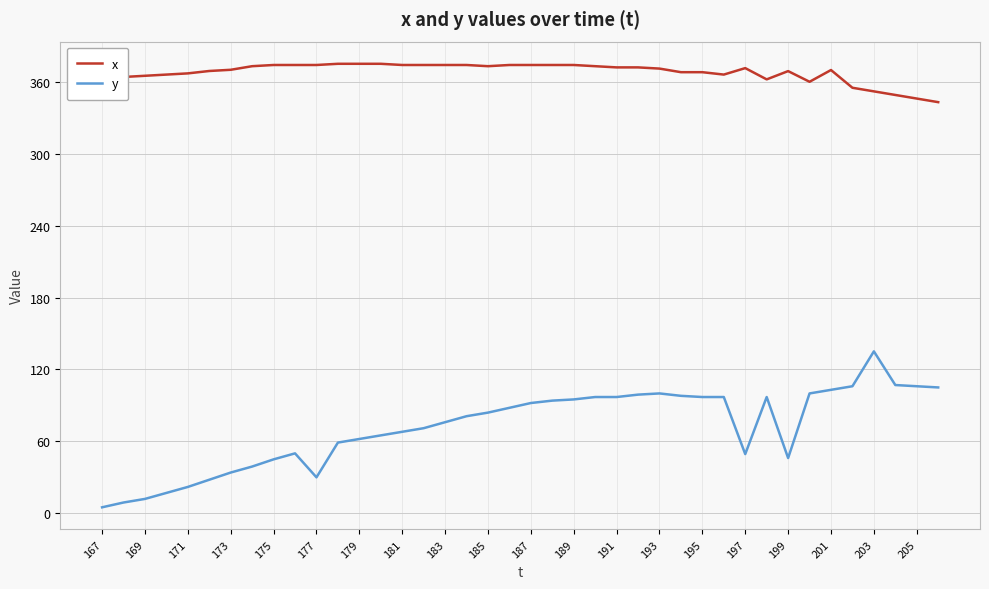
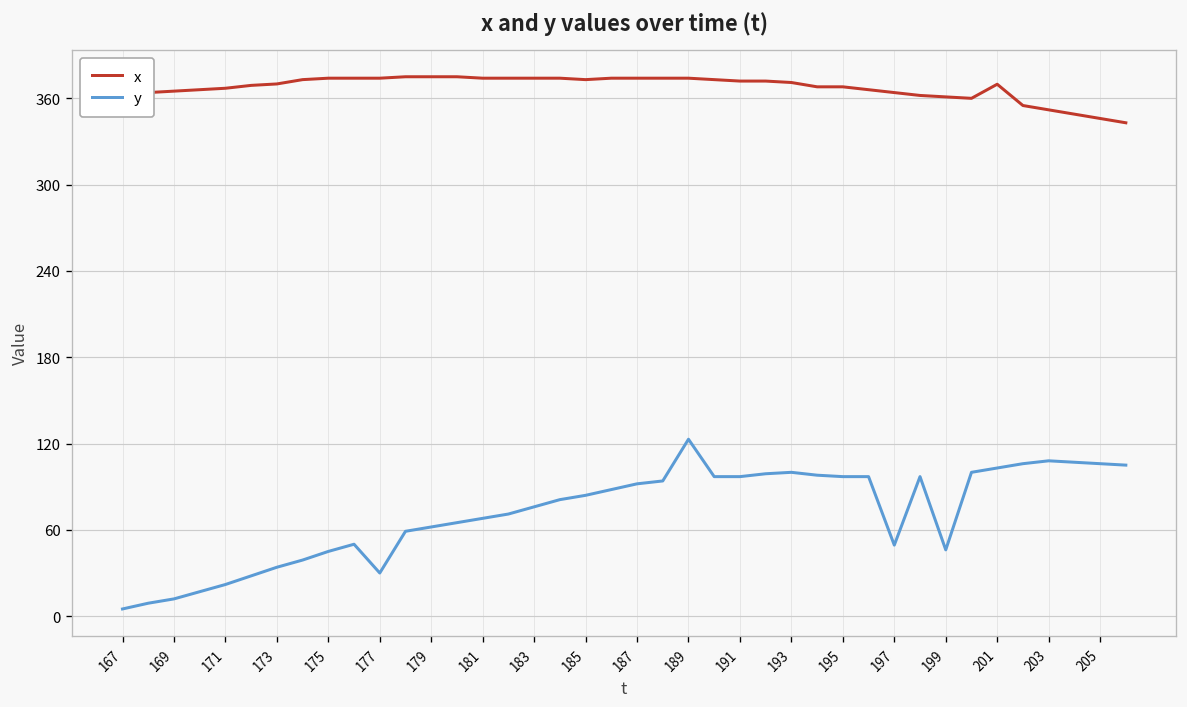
  {
    "x": {
      "169": 365,
      "171": 367,
      "173": 370,
      "175": 374,
      "177": 374,
      "179": 375,
      "181": 374,
      "183": 374,
      "185": 373,
      "187": 374,
      "189": 374,
      "191": 372,
      "193": 371,
      "195": 368,
-     "197": 371,
-     "199": 369,
+     "197": 364,
+     "199": 361,
      "201": 370,
      "203": 352,
      "205": 346
    },
    "y": {
      "167": 5,
      "169": 12,
      "171": 22,
      "173": 34,
      "175": 45,
      "177": 30,
      "179": 62,
      "181": 68,
      "183": 76,
      "185": 84,
      "187": 92,
-     "189": 95,
+     "189": 123,
      "191": 97,
      "193": 100,
      "195": 97,
      "197": 49,
      "199": 46,
      "201": 103,
-     "203": 135,
+     "203": 108,
      "205": 106
    }
  }
